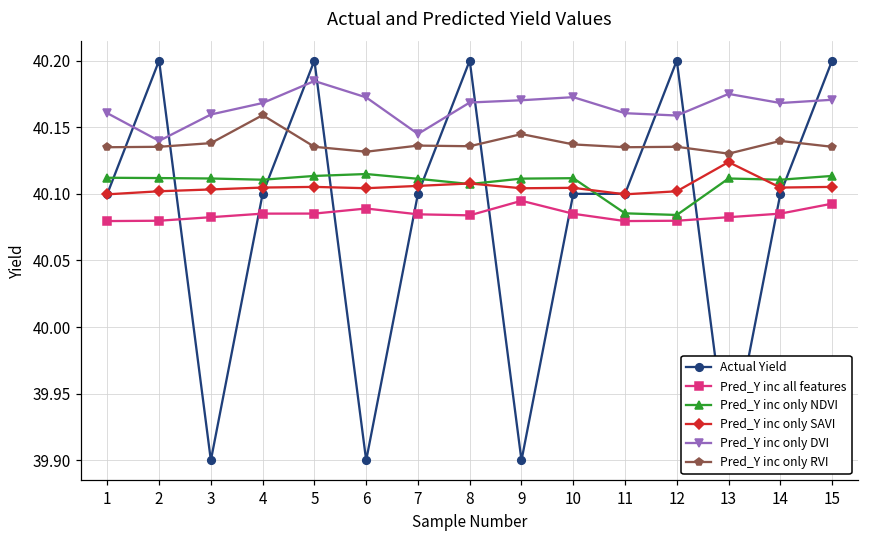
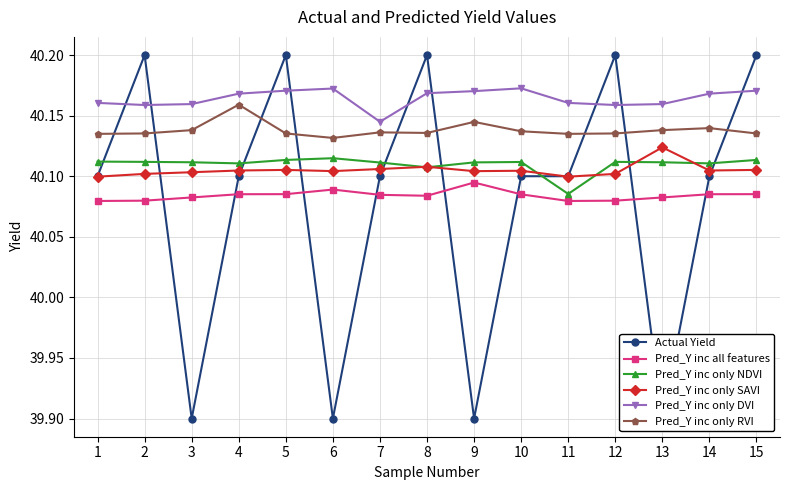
  {
    "Actual Yield": {
      "2": 40.200,
      "3": 39.900,
      "4": 40.100,
      "5": 40.200,
      "6": 39.900,
      "7": 40.100,
      "8": 40.200,
      "9": 39.900,
      "10": 40.100,
      "12": 40.200,
      "14": 40.100,
      "15": 40.200
    },
    "Pred_Y inc all features": {
      "1": 40.080,
      "2": 40.080,
      "3": 40.082,
      "4": 40.085,
      "5": 40.085,
      "6": 40.089,
      "7": 40.085,
      "8": 40.084,
      "9": 40.095,
      "10": 40.085,
      "11": 40.080,
      "12": 40.080,
      "13": 40.082,
      "14": 40.085,
-     "15": 40.093
+     "15": 40.085
    },
    "Pred_Y inc only NDVI": {
      "1": 40.112,
      "2": 40.112,
      "3": 40.112,
      "4": 40.111,
      "5": 40.113,
      "6": 40.115,
      "7": 40.111,
      "9": 40.111,
      "10": 40.112,
      "11": 40.085,
-     "12": 40.084,
+     "12": 40.112,
      "13": 40.112,
      "14": 40.111,
      "15": 40.113
    },
    "Pred_Y inc only SAVI": {
      "2": 40.102,
      "3": 40.103,
      "4": 40.105,
      "5": 40.105,
      "6": 40.104,
      "7": 40.106,
      "9": 40.104,
      "10": 40.105,
      "12": 40.102,
      "13": 40.124,
      "14": 40.105,
      "15": 40.105
    },
    "Pred_Y inc only DVI": {
      "1": 40.161,
-     "2": 40.140,
+     "2": 40.159,
      "3": 40.160,
      "4": 40.168,
-     "5": 40.185,
+     "5": 40.171,
      "6": 40.172,
      "7": 40.145,
      "8": 40.169,
      "9": 40.170,
      "10": 40.173,
      "11": 40.161,
      "12": 40.159,
-     "13": 40.175,
+     "13": 40.160,
      "14": 40.168,
      "15": 40.171
    },
    "Pred_Y inc only RVI": {
      "1": 40.135,
      "2": 40.135,
      "3": 40.138,
      "4": 40.159,
      "5": 40.135,
      "6": 40.132,
      "7": 40.136,
      "8": 40.136,
      "9": 40.145,
      "10": 40.137,
      "11": 40.135,
      "12": 40.135,
-     "13": 40.130,
+     "13": 40.138,
      "14": 40.140,
      "15": 40.135
    }
  }
